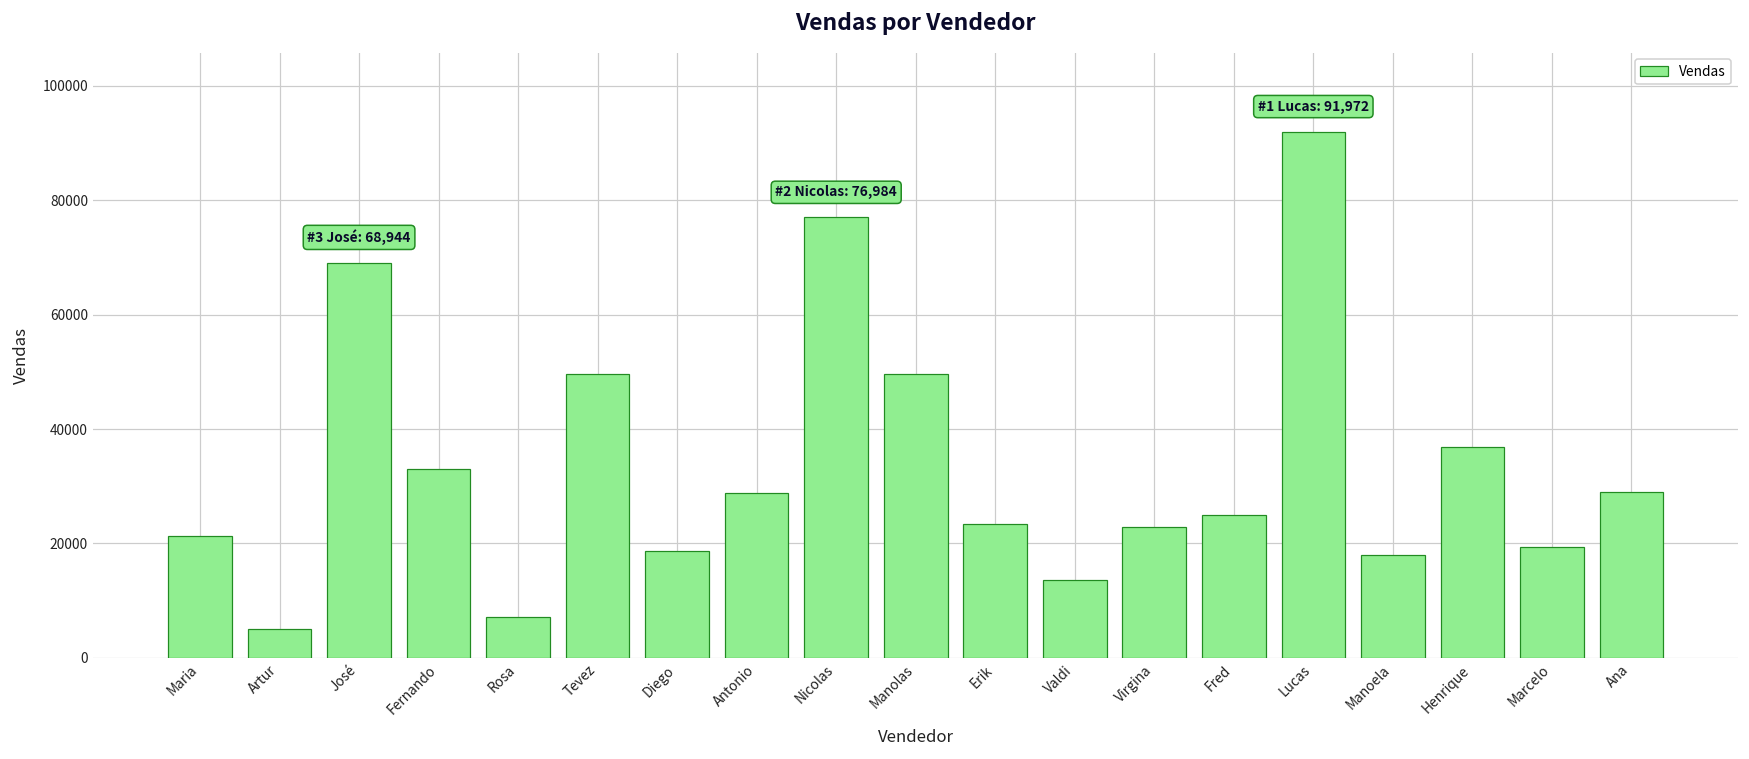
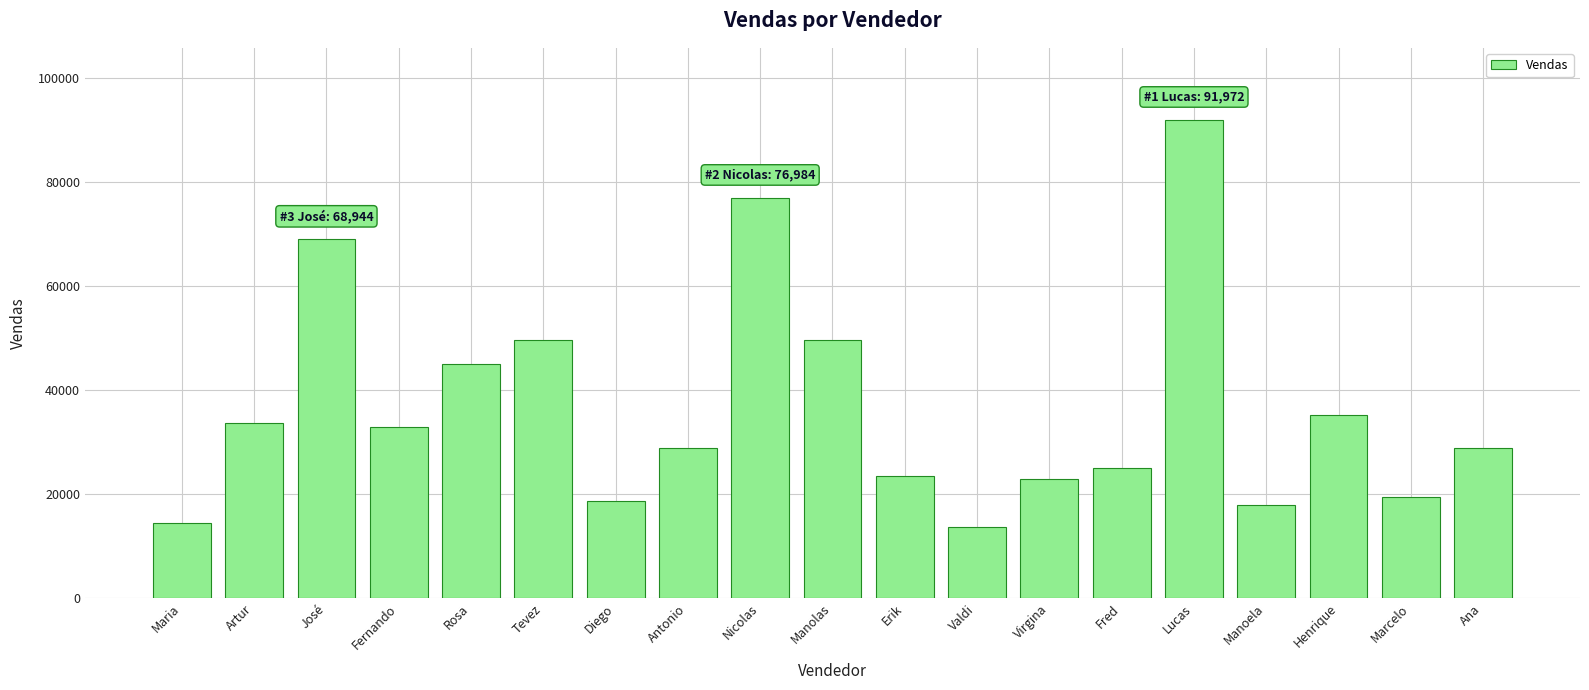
  {
-   "Maria": 21000,
-   "Artur": 5000,
+   "Maria": 14000,
+   "Artur": 34000,
    "Fernando": 33000,
-   "Rosa": 7000,
+   "Rosa": 45000,
    "Tevez": 50000,
    "Diego": 19000,
    "Antonio": 29000,
    "Manolas": 50000,
    "Erik": 23000,
    "Valdi": 14000,
    "Virgina": 23000,
    "Fred": 25000,
    "Manoela": 18000,
-   "Henrique": 37000,
+   "Henrique": 35000,
    "Marcelo": 19000,
    "Ana": 29000
  }
